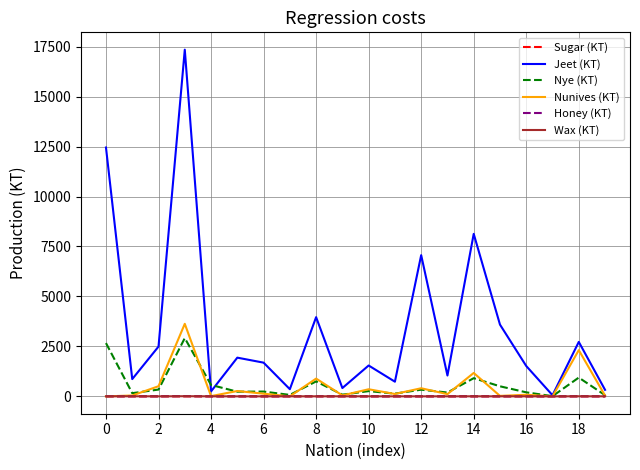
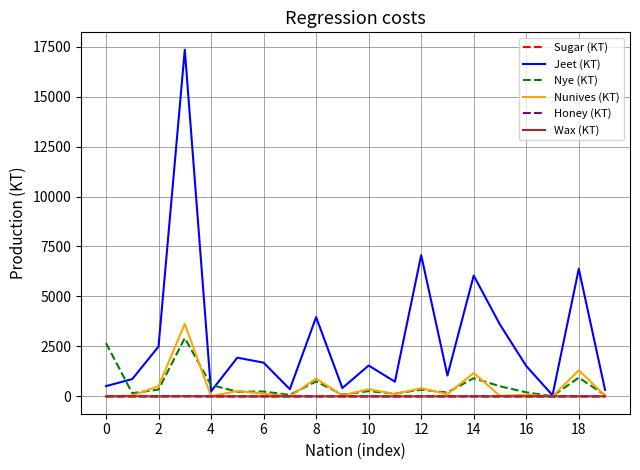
  {
    "Wax (KT)": {
      "2": 0,
      "6": 0,
      "8": 0,
      "10": 0,
      "12": 0,
      "14": 0,
      "18": 0
    },
    "Jeet (KT)": {
-     "0": 12500,
+     "0": 500,
      "2": 2500,
      "4": 200,
      "6": 1700,
      "8": 4000,
      "10": 1500,
      "12": 7100,
-     "14": 8100,
+     "14": 6000,
      "16": 1500,
-     "18": 2700
+     "18": 6400
    },
    "Nye (KT)": {
      "0": 2700,
      "2": 300,
      "4": 600,
      "8": 700,
      "14": 900,
      "18": 900
    },
    "Nunives (KT)": {
      "2": 500,
      "8": 900,
      "14": 1200,
-     "18": 2300
+     "18": 1300
    }
  }
